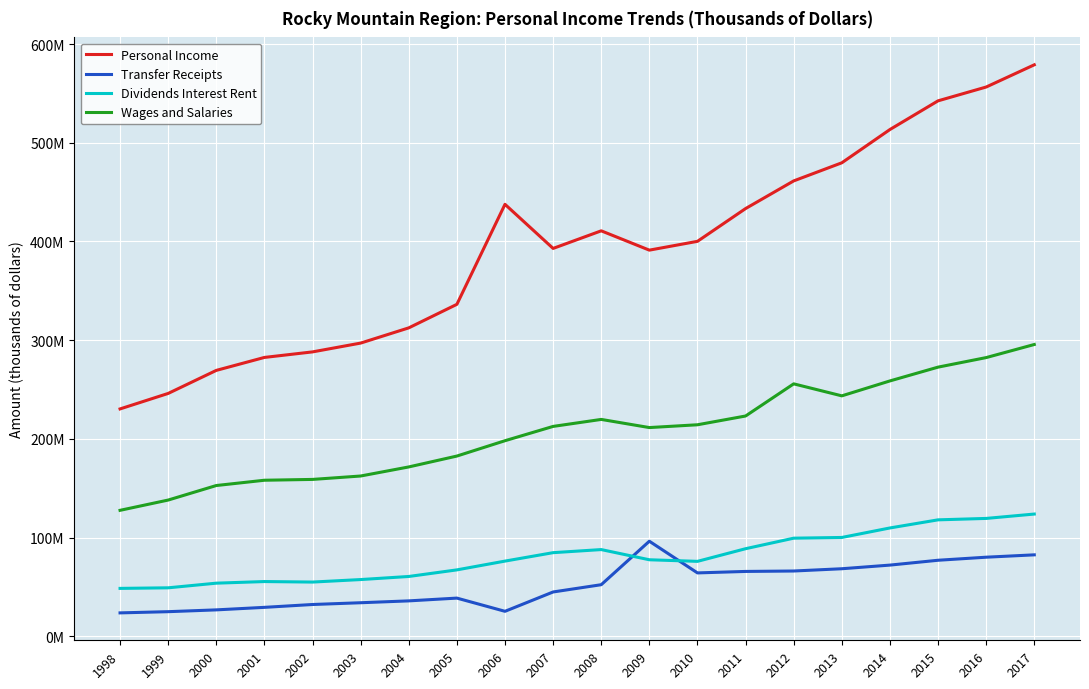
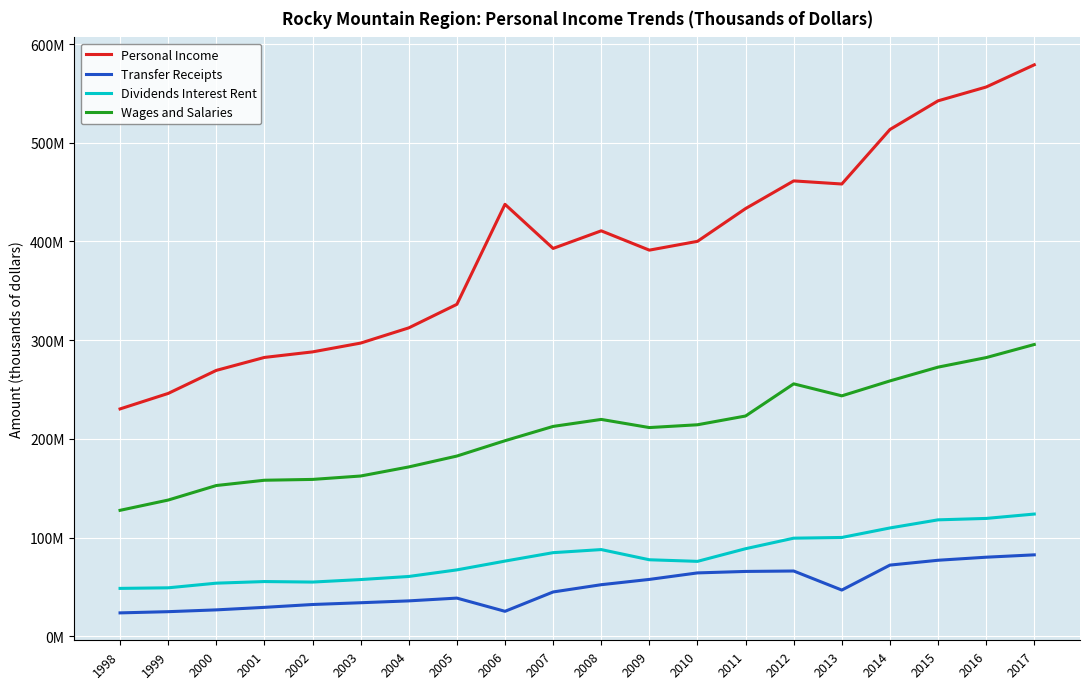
  {
    "Personal Income": {
      "1998": 230000000,
      "1999": 250000000,
      "2000": 270000000,
      "2001": 280000000,
      "2002": 290000000,
      "2003": 300000000,
      "2004": 310000000,
      "2005": 340000000,
      "2006": 440000000,
      "2007": 390000000,
      "2008": 410000000,
      "2009": 390000000,
      "2010": 400000000,
      "2011": 430000000,
      "2012": 460000000,
-     "2013": 480000000,
+     "2013": 460000000,
      "2014": 510000000,
      "2015": 540000000,
      "2016": 560000000,
      "2017": 580000000
    },
    "Transfer Receipts": {
      "1998": 20000000,
      "1999": 20000000,
      "2000": 30000000,
      "2001": 30000000,
      "2002": 30000000,
      "2003": 30000000,
      "2004": 40000000,
      "2005": 40000000,
      "2006": 30000000,
      "2007": 40000000,
      "2008": 50000000,
-     "2009": 100000000,
+     "2009": 60000000,
      "2010": 60000000,
      "2011": 70000000,
      "2012": 70000000,
-     "2013": 70000000,
+     "2013": 50000000,
      "2014": 70000000,
      "2015": 80000000,
      "2016": 80000000,
      "2017": 80000000
    },
    "Dividends Interest Rent": {
      "1998": 50000000,
      "1999": 50000000,
      "2000": 50000000,
      "2001": 60000000,
      "2002": 50000000,
      "2003": 60000000,
      "2004": 60000000,
      "2005": 70000000,
      "2006": 80000000,
      "2007": 80000000,
      "2008": 90000000,
      "2009": 80000000,
      "2010": 80000000,
      "2011": 90000000,
      "2012": 100000000,
      "2013": 100000000,
      "2014": 110000000,
      "2015": 120000000,
      "2016": 120000000,
      "2017": 120000000
    },
    "Wages and Salaries": {
      "1998": 130000000,
      "1999": 140000000,
      "2000": 150000000,
      "2001": 160000000,
      "2002": 160000000,
      "2003": 160000000,
      "2004": 170000000,
      "2005": 180000000,
      "2006": 200000000,
      "2007": 210000000,
      "2008": 220000000,
      "2009": 210000000,
      "2010": 210000000,
      "2011": 220000000,
      "2012": 260000000,
      "2013": 240000000,
      "2014": 260000000,
      "2015": 270000000,
      "2016": 280000000,
      "2017": 300000000
    }
  }
